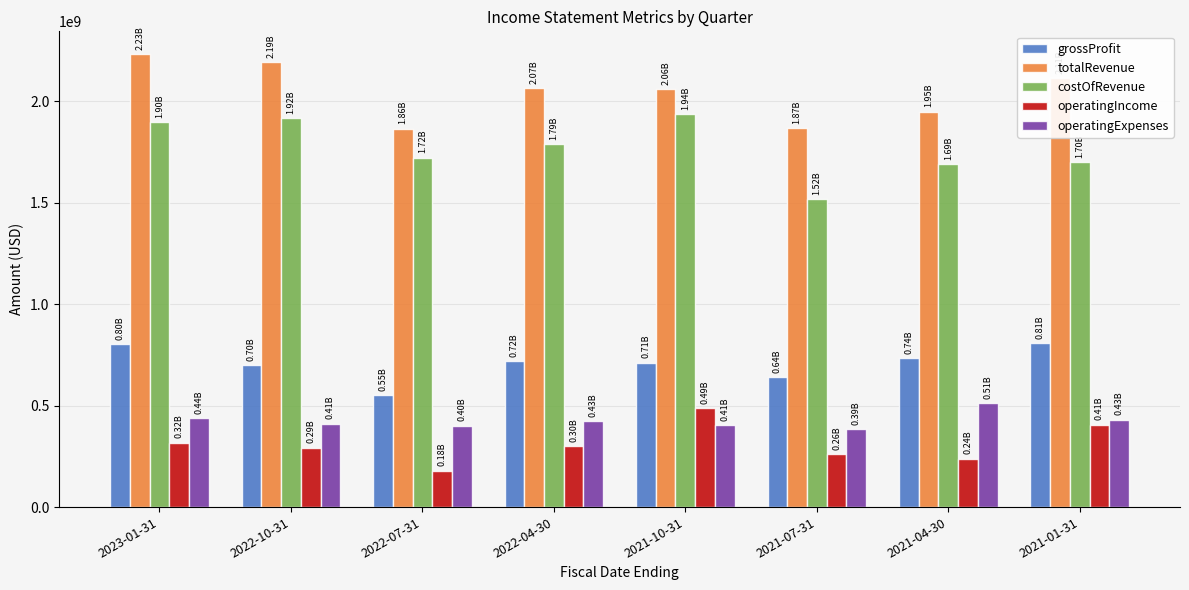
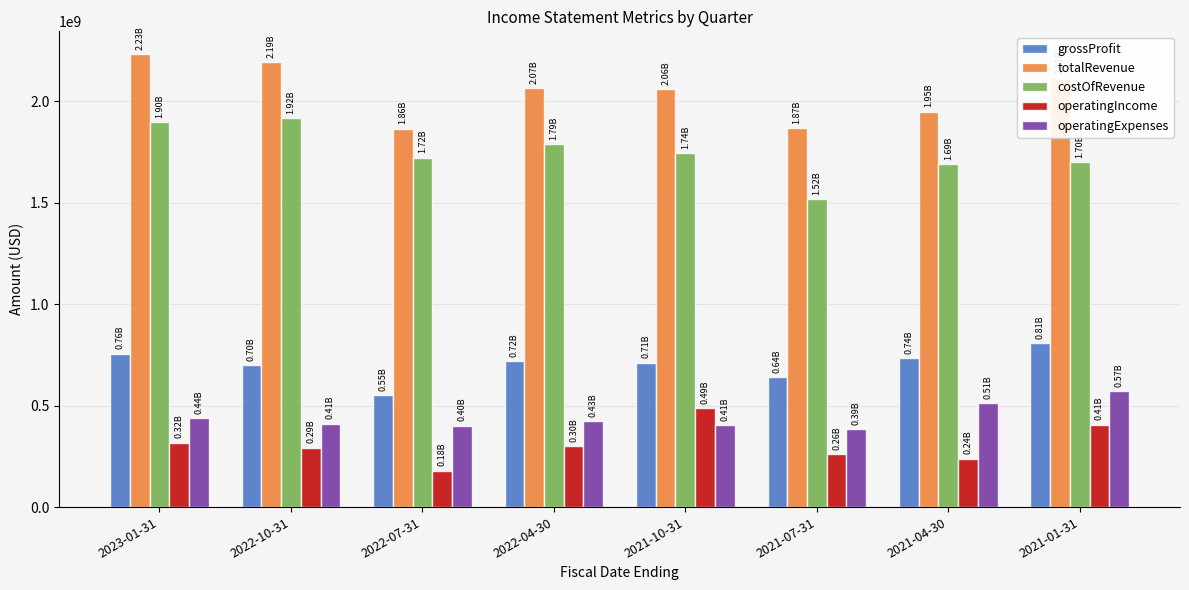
  {
    "grossProfit": {
-     "2023-01-31": "0.80B",
+     "2023-01-31": "0.76B",
      "2022-10-31": "0.70B",
      "2022-07-31": "0.55B",
      "2022-04-30": "0.72B",
      "2021-10-31": "0.71B",
      "2021-07-31": "0.64B",
      "2021-04-30": "0.74B",
      "2021-01-31": "0.81B"
    },
    "totalRevenue": {
      "2023-01-31": "2.23B",
      "2022-10-31": "2.19B",
      "2022-07-31": "1.86B",
      "2022-04-30": "2.07B",
      "2021-10-31": "2.06B",
      "2021-07-31": "1.87B",
      "2021-04-30": "1.95B"
    },
    "costOfRevenue": {
      "2023-01-31": "1.90B",
      "2022-10-31": "1.92B",
      "2022-07-31": "1.72B",
      "2022-04-30": "1.79B",
-     "2021-10-31": "1.94B",
+     "2021-10-31": "1.74B",
      "2021-07-31": "1.52B",
      "2021-04-30": "1.69B"
    },
    "operatingIncome": {
      "2023-01-31": "0.32B",
      "2022-10-31": "0.29B",
      "2022-07-31": "0.18B",
      "2022-04-30": "0.30B",
      "2021-10-31": "0.49B",
      "2021-07-31": "0.26B",
      "2021-04-30": "0.24B",
      "2021-01-31": "0.41B"
    },
    "operatingExpenses": {
      "2023-01-31": "0.44B",
      "2022-10-31": "0.41B",
      "2022-07-31": "0.40B",
      "2022-04-30": "0.43B",
      "2021-10-31": "0.41B",
      "2021-07-31": "0.39B",
      "2021-04-30": "0.51B",
-     "2021-01-31": "0.43B"
+     "2021-01-31": "0.57B"
    }
  }
